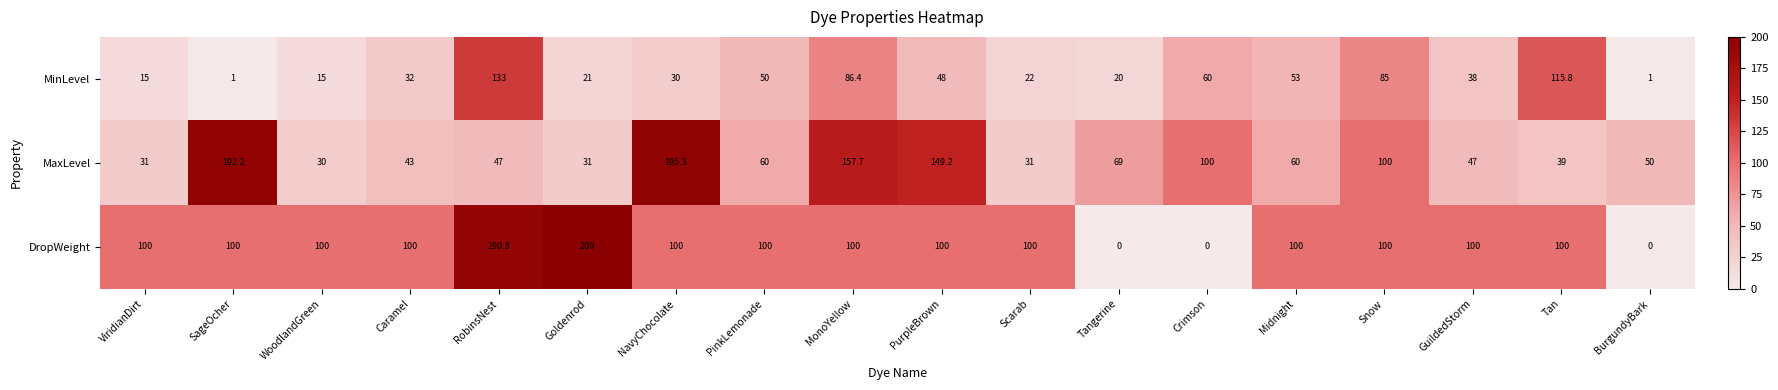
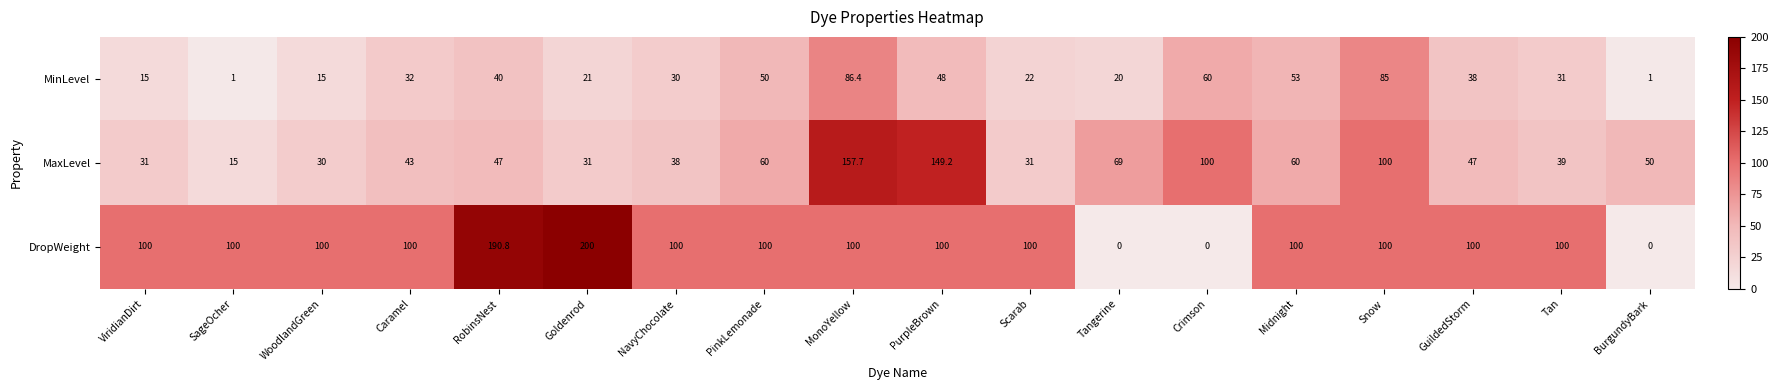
  {
    "MinLevel": {
      "ViridianDirt": 15,
      "SageOcher": 1,
      "WoodlandGreen": 15,
      "Caramel": 32,
-     "RobinsNest": 133,
+     "RobinsNest": 40,
      "Goldenrod": 21,
      "NavyChocolate": 30,
      "PinkLemonade": 50,
      "MonoYellow": 86.4,
      "PurpleBrown": 48,
      "Scarab": 22,
      "Tangerine": 20,
      "Crimson": 60,
      "Midnight": 53,
      "Snow": 85,
      "GuildedStorm": 38,
-     "Tan": 115.8,
+     "Tan": 31,
      "BurgundyBark": 1
    },
    "MaxLevel": {
      "ViridianDirt": 31,
-     "SageOcher": 192.2,
+     "SageOcher": 15,
      "WoodlandGreen": 30,
      "Caramel": 43,
      "RobinsNest": 47,
      "Goldenrod": 31,
-     "NavyChocolate": 195.3,
+     "NavyChocolate": 38,
      "PinkLemonade": 60,
      "MonoYellow": 157.7,
      "PurpleBrown": 149.2,
      "Scarab": 31,
      "Tangerine": 69,
      "Crimson": 100,
      "Midnight": 60,
      "Snow": 100,
      "GuildedStorm": 47,
      "Tan": 39,
      "BurgundyBark": 50
    },
    "DropWeight": {
      "ViridianDirt": 100,
      "SageOcher": 100,
      "WoodlandGreen": 100,
      "Caramel": 100,
      "RobinsNest": 190.8,
      "Goldenrod": 200,
      "NavyChocolate": 100,
      "PinkLemonade": 100,
      "MonoYellow": 100,
      "PurpleBrown": 100,
      "Scarab": 100,
      "Tangerine": 0,
      "Crimson": 0,
      "Midnight": 100,
      "Snow": 100,
      "GuildedStorm": 100,
      "Tan": 100,
      "BurgundyBark": 0
    }
  }
